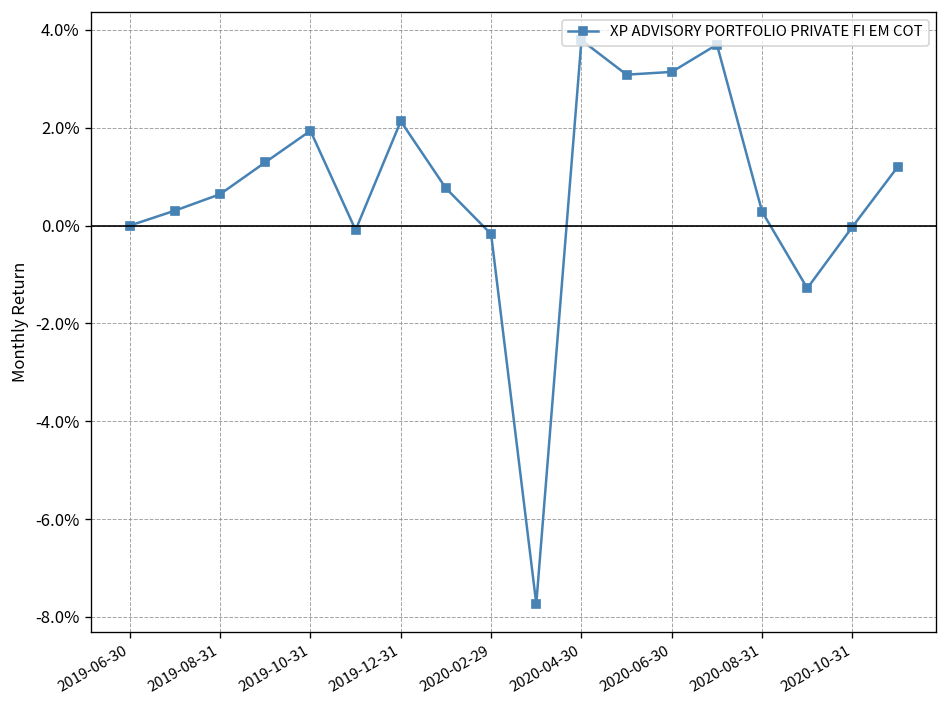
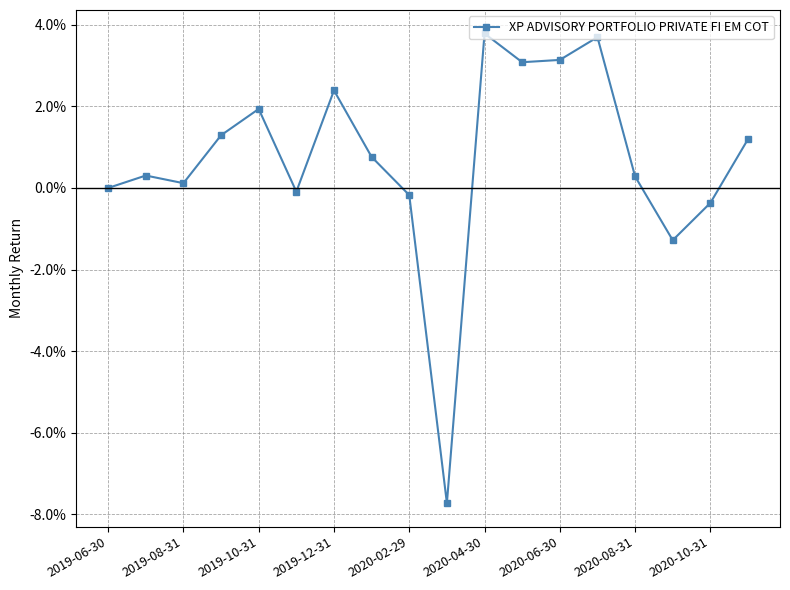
  {
    "2019-06-30": "0.0%",
-   "2019-08-31": "0.6%",
+   "2019-08-31": "0.1%",
    "2019-10-31": "1.9%",
-   "2019-12-31": "2.1%",
+   "2019-12-31": "2.4%",
    "2020-02-29": "-0.2%",
    "2020-06-30": "3.1%",
    "2020-08-31": "0.3%",
-   "2020-10-31": "0.0%"
+   "2020-10-31": "-0.4%"
  }
